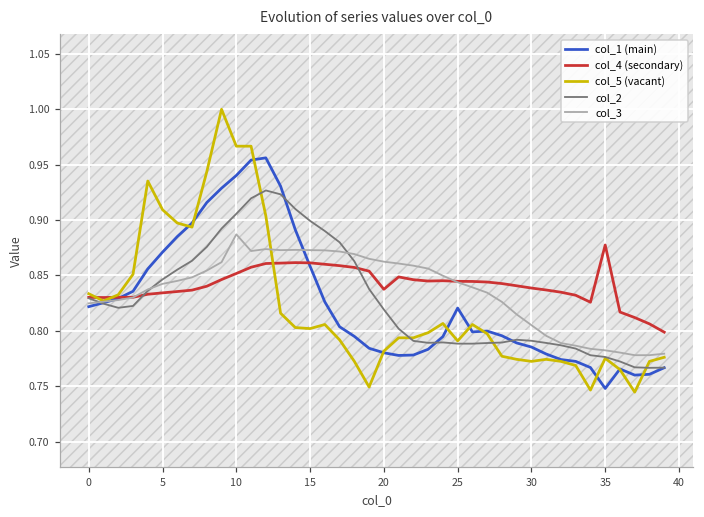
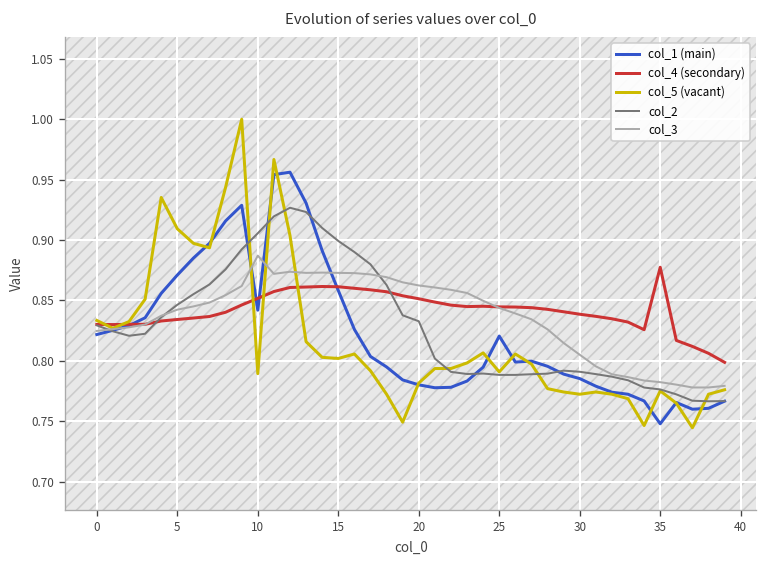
  {
    "col_1 (main)": {
      "0": 0.822,
      "5": 0.871,
-     "10": 0.940,
+     "10": 0.842,
      "15": 0.858,
      "25": 0.821,
      "30": 0.785,
      "35": 0.748
    },
    "col_4 (secondary)": {
      "5": 0.834,
      "10": 0.852,
      "15": 0.861,
-     "20": 0.838,
+     "20": 0.851,
      "30": 0.839,
      "35": 0.878
    },
    "col_5 (vacant)": {
      "0": 0.833,
      "5": 0.909,
-     "10": 0.967,
+     "10": 0.789,
      "15": 0.802,
      "30": 0.772
    },
    "col_2": {
      "5": 0.846,
      "10": 0.906,
      "15": 0.899,
-     "20": 0.819,
+     "20": 0.833,
      "30": 0.791
    },
    "col_3": {
      "0": 0.825,
      "5": 0.842,
      "10": 0.887,
      "15": 0.873,
      "20": 0.862,
      "30": 0.805,
      "35": 0.782
    }
  }
